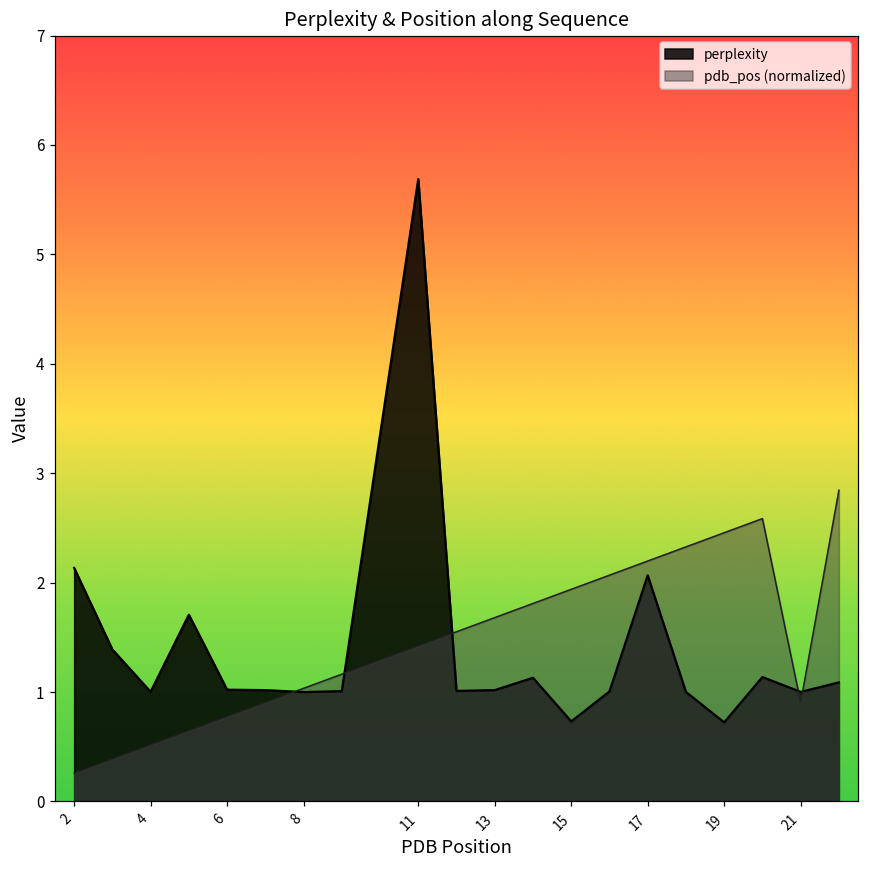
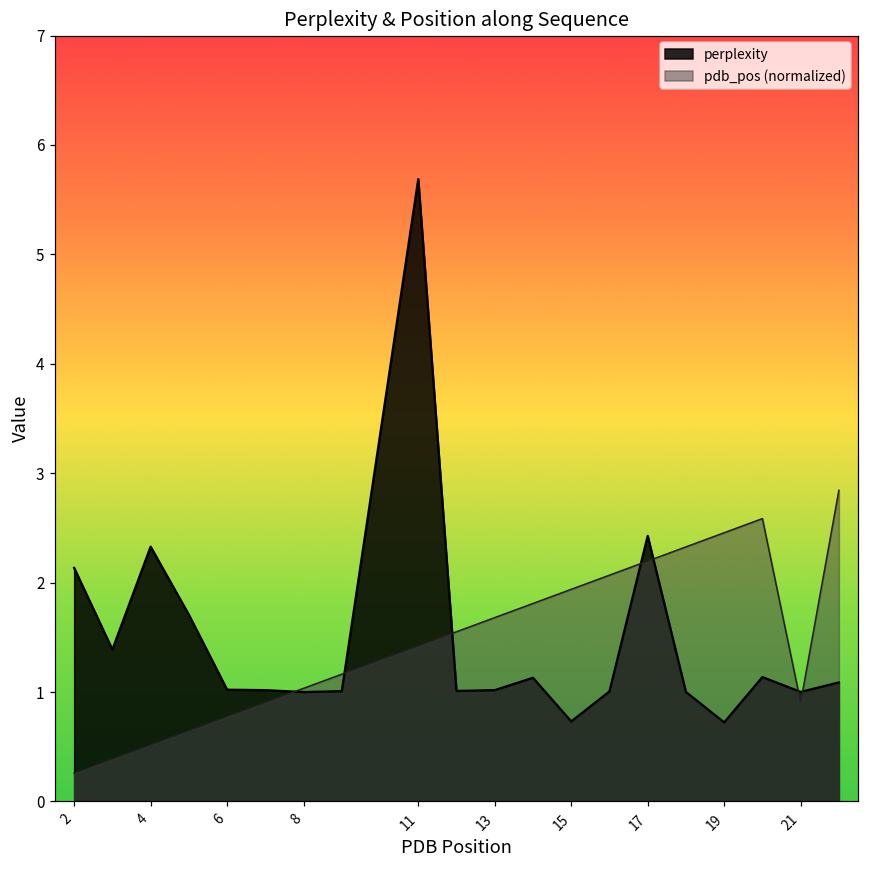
  {
    "perplexity": {
      "2": 2.1,
-     "4": 1.0,
+     "4": 2.3,
      "6": 1.0,
      "8": 1.0,
      "11": 5.7,
      "13": 1.0,
      "15": 0.7,
-     "17": 2.1,
+     "17": 2.4,
      "19": 0.7,
      "21": 1.0
    },
    "pdb_pos (normalized)": {
      "2": 0.3,
      "4": 0.5,
      "6": 0.8,
      "8": 1.0,
      "11": 1.4,
      "13": 1.7,
      "15": 1.9,
      "17": 2.2,
      "19": 2.5,
      "21": 0.9
    }
  }
